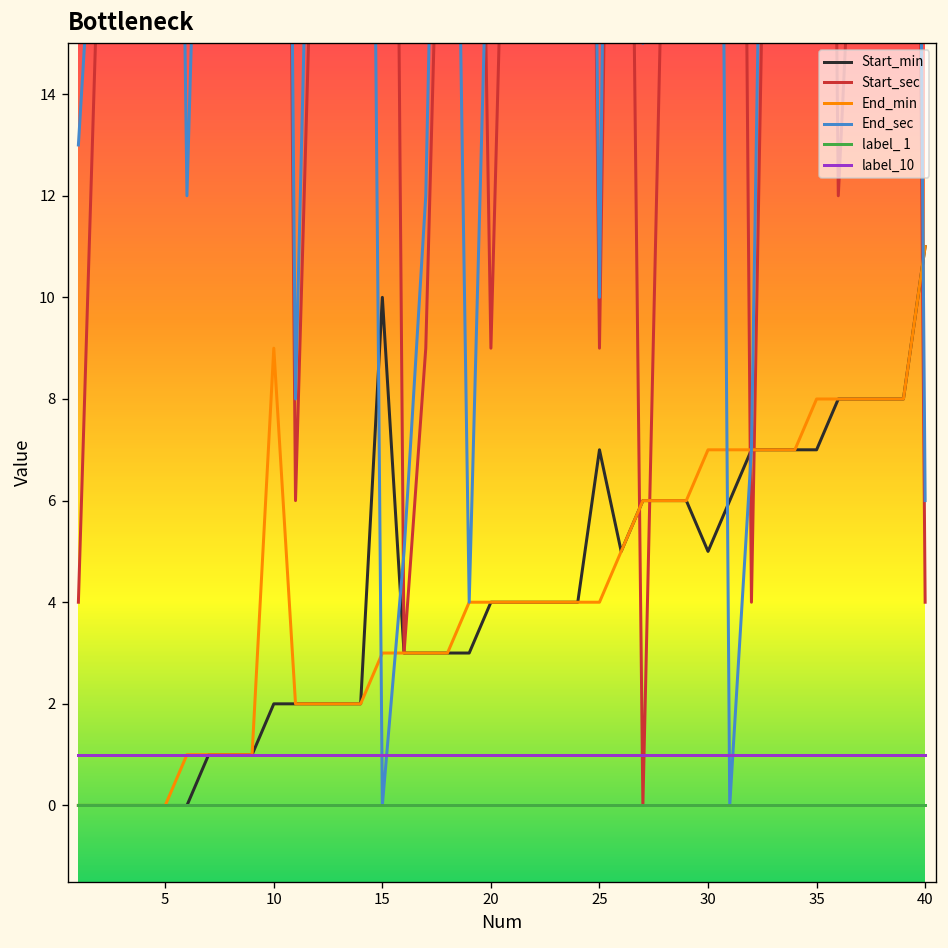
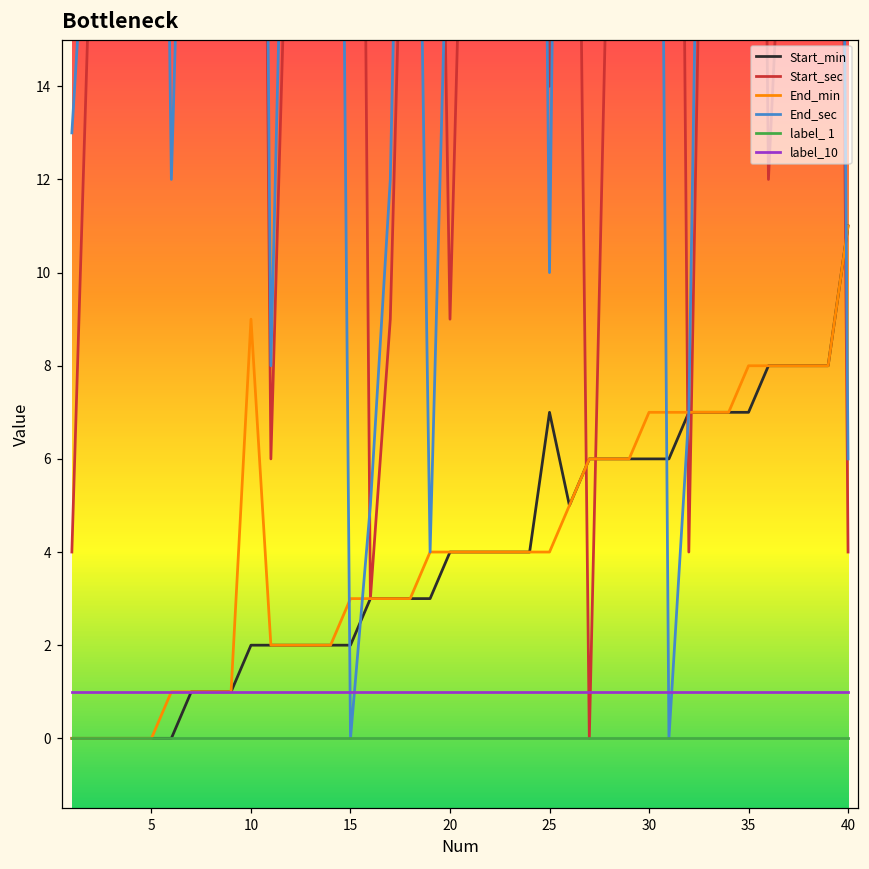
  {
    "Start_min": {
      "10": 2,
-     "15": 10,
+     "15": 2,
      "25": 7,
-     "30": 5,
+     "30": 6,
      "35": 7
    },
    "Start_sec": {
      "20": 9,
-     "25": 9,
+     "25": 14,
      "40": 4
    },
    "End_min": {
      "10": 9,
      "15": 3,
      "25": 4,
      "30": 7,
      "35": 8
    },
    "End_sec": {
      "25": 10,
      "40": 6
    },
    "label_ 1": {
      "10": 0,
      "20": 0,
      "25": 0,
      "30": 0,
      "35": 0,
      "40": 0
    },
    "label_10": {
      "5": 1,
      "10": 1,
      "15": 1,
      "20": 1,
      "25": 1,
      "30": 1,
      "35": 1,
      "40": 1
    }
  }
